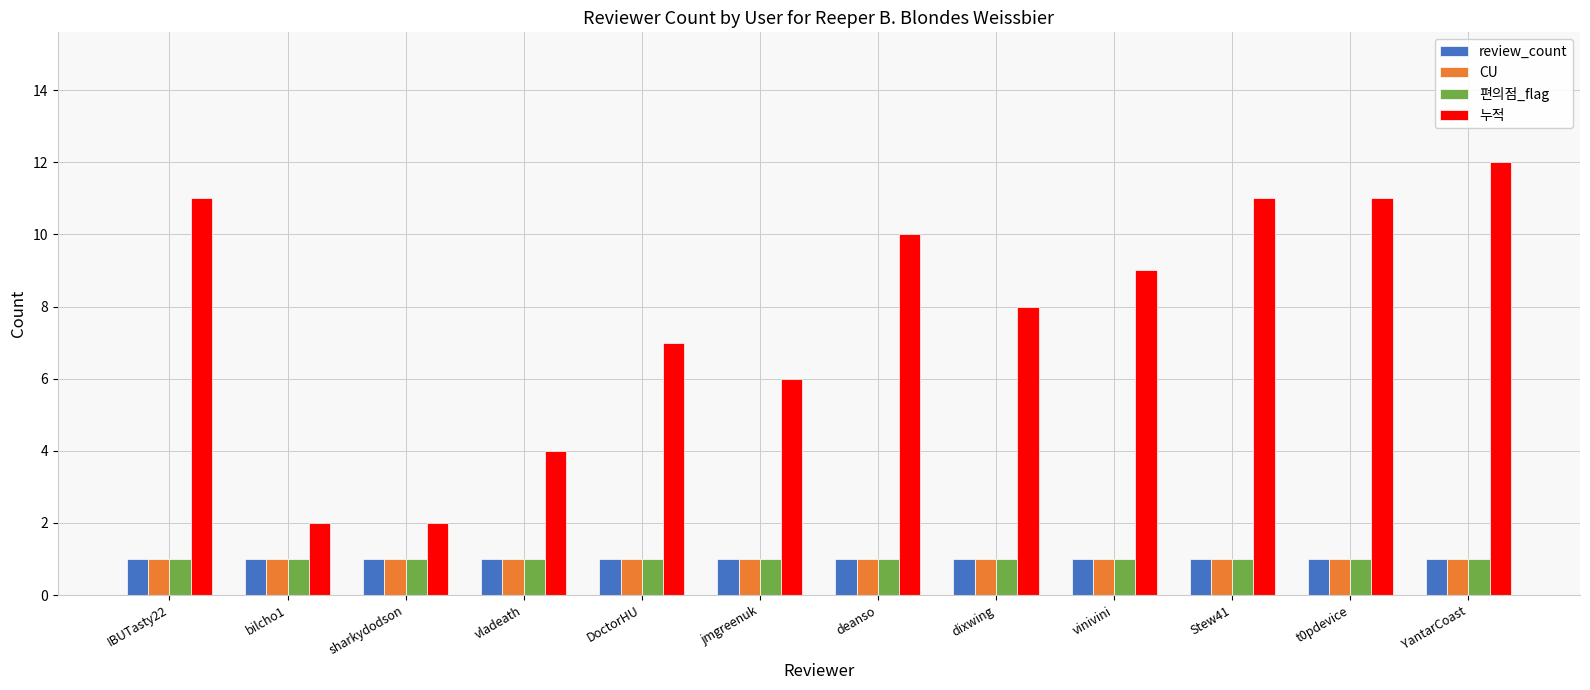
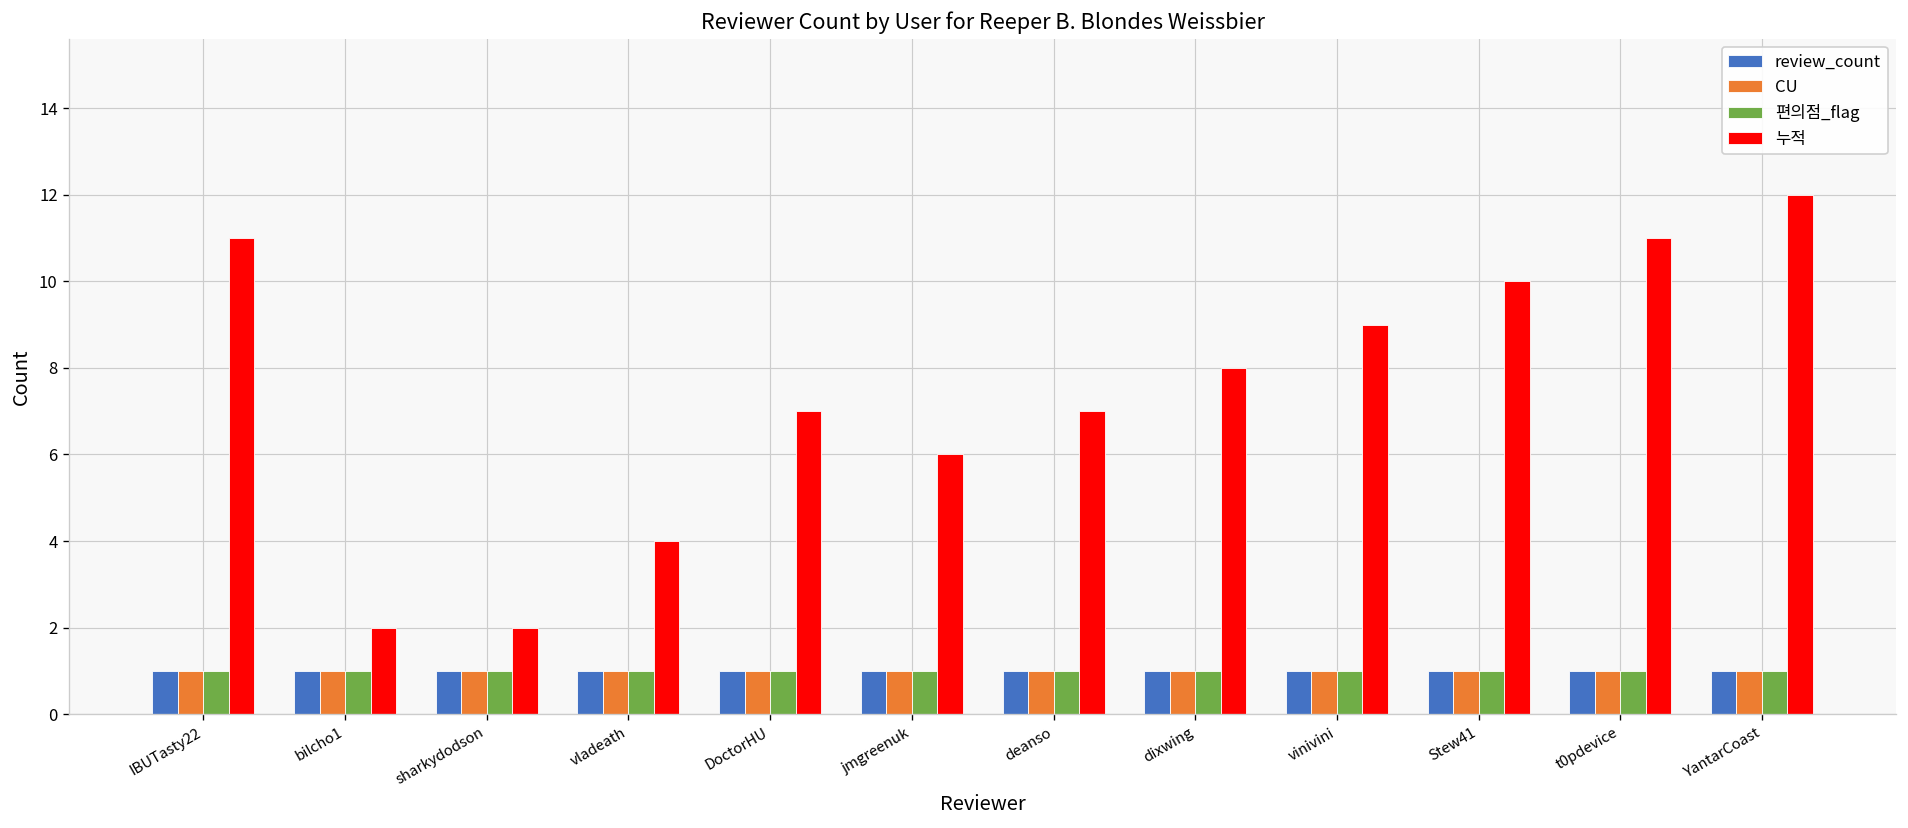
  {
    "review_count": {
      "IBUTasty22": 1,
      "bilcho1": 1,
      "sharkydodson": 1,
      "vladeath": 1,
      "DoctorHU": 1,
      "jmgreenuk": 1,
      "deanso": 1,
      "dixwing": 1,
      "vinivini": 1,
      "Stew41": 1,
      "t0pdevice": 1,
      "YantarCoast": 1
    },
    "CU": {
      "IBUTasty22": 1,
      "bilcho1": 1,
      "sharkydodson": 1,
      "vladeath": 1,
      "DoctorHU": 1,
      "jmgreenuk": 1,
      "deanso": 1,
      "dixwing": 1,
      "vinivini": 1,
      "Stew41": 1,
      "t0pdevice": 1,
      "YantarCoast": 1
    },
    "편의점_flag": {
      "IBUTasty22": 1,
      "bilcho1": 1,
      "sharkydodson": 1,
      "vladeath": 1,
      "DoctorHU": 1,
      "jmgreenuk": 1,
      "deanso": 1,
      "dixwing": 1,
      "vinivini": 1,
      "Stew41": 1,
      "t0pdevice": 1,
      "YantarCoast": 1
    },
    "누적": {
      "IBUTasty22": 11,
      "bilcho1": 2,
      "sharkydodson": 2,
      "vladeath": 4,
      "DoctorHU": 7,
      "jmgreenuk": 6,
-     "deanso": 10,
+     "deanso": 7,
      "dixwing": 8,
      "vinivini": 9,
-     "Stew41": 11,
+     "Stew41": 10,
      "t0pdevice": 11,
      "YantarCoast": 12
    }
  }
